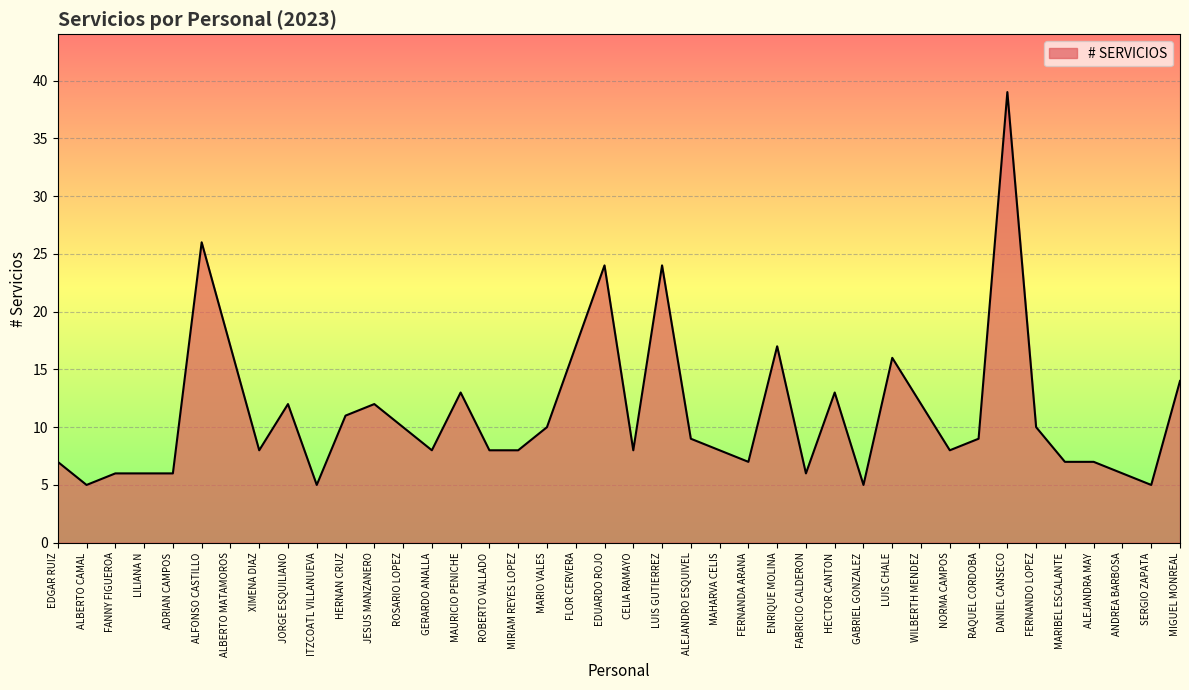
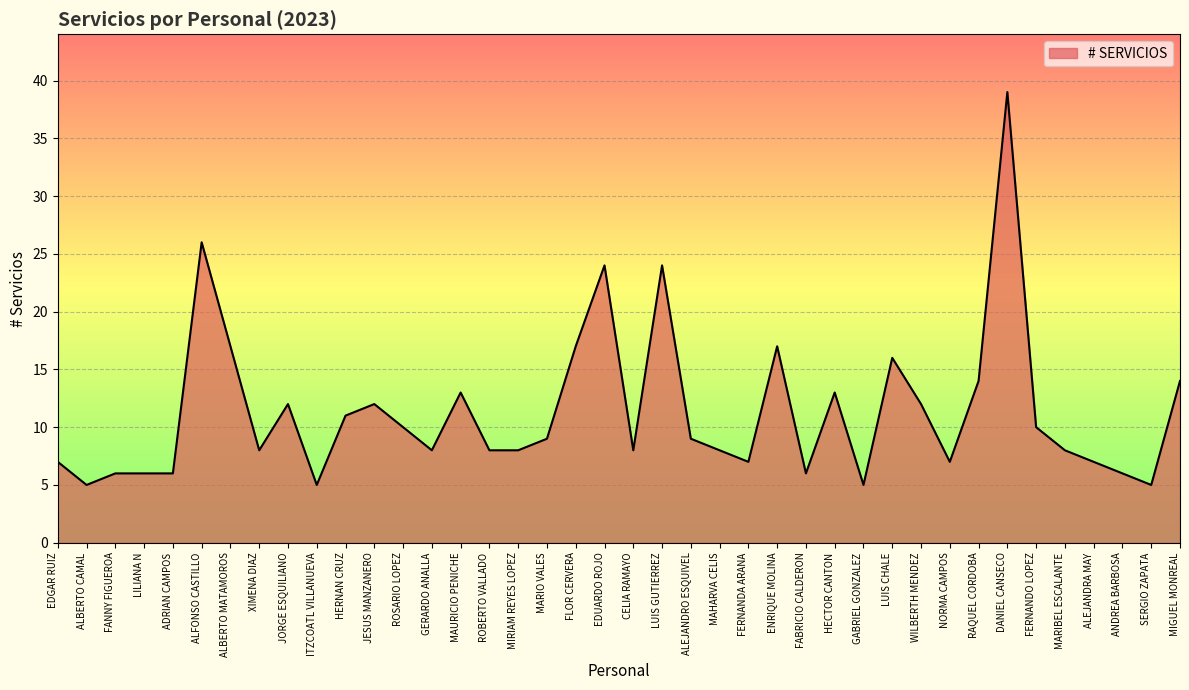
  {
    "EDGAR RUIZ": 7,
    "ALBERTO CAMAL": 5,
    "FANNY FIGUEROA": 6,
    "LILIANA N": 6,
    "ADRIAN CAMPOS": 6,
    "ALFONSO CASTILLO": 26,
    "ALBERTO MATAMOROS": 17,
    "XIMENA DIAZ": 8,
    "JORGE ESQUILIANO": 12,
    "ITZCOATL VILLANUEVA": 5,
    "HERNAN CRUZ": 11,
    "JESUS MANZANERO": 12,
    "ROSARIO LOPEZ": 10,
    "GERARDO ANALLA": 8,
    "MAURICIO PENICHE": 13,
    "ROBERTO VALLADO": 8,
    "MIRIAM REYES LOPEZ": 8,
-   "MARIO VALES": 10,
+   "MARIO VALES": 9,
    "FLOR CERVERA": 17,
    "EDUARDO ROJO": 24,
    "CELIA RAMAYO": 8,
    "LUIS GUTIERREZ": 24,
    "ALEJANDRO ESQUIVEL": 9,
    "MAHARVA CELIS": 8,
    "FERNANDA ARANA": 7,
    "ENRIQUE MOLINA": 17,
    "FABRICIO CALDERON": 6,
    "HECTOR CANTON": 13,
    "GABRIEL GONZALEZ": 5,
    "LUIS CHALE": 16,
    "WILBERTH MENDEZ": 12,
-   "NORMA CAMPOS": 8,
-   "RAQUEL CORDOBA": 9,
+   "NORMA CAMPOS": 7,
+   "RAQUEL CORDOBA": 14,
    "DANIEL CANSECO": 39,
    "FERNANDO LOPEZ": 10,
-   "MARIBEL ESCALANTE": 7,
+   "MARIBEL ESCALANTE": 8,
    "ALEJANDRA MAY": 7,
    "ANDREA BARBOSA": 6,
    "SERGIO ZAPATA": 5,
    "MIGUEL MONREAL": 14
  }
